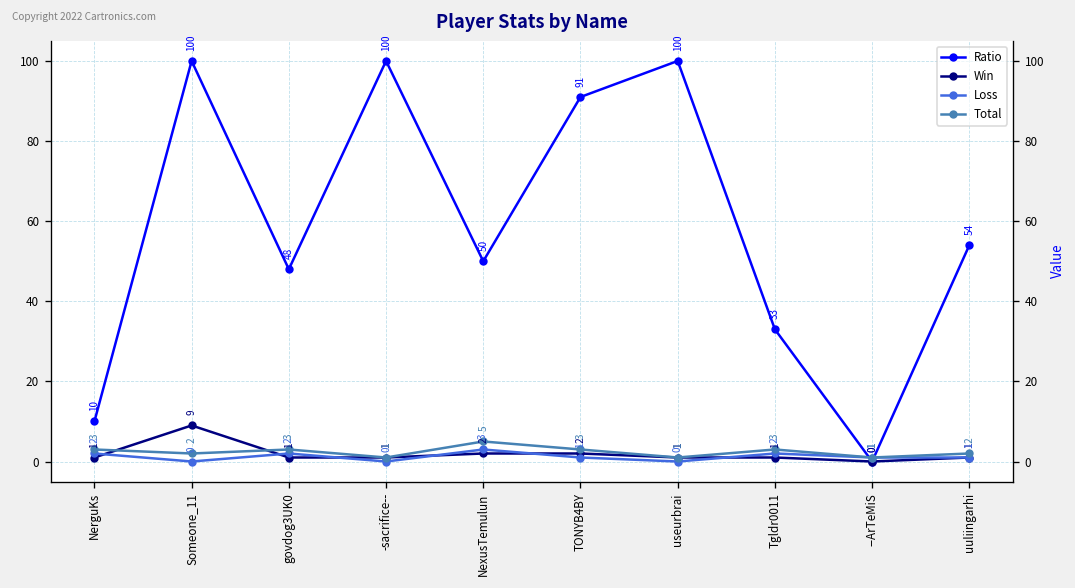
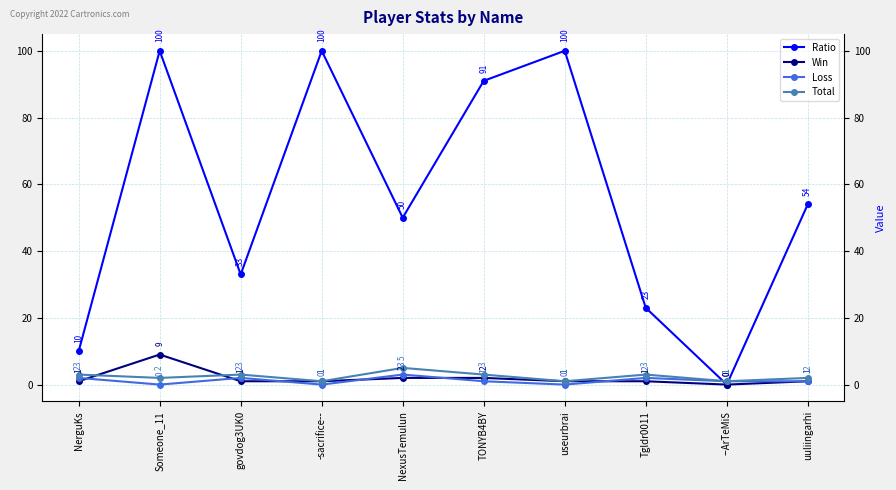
  {
    "Ratio": {
      "NerguKs": 10,
      "Someone_11": 100,
-     "govdog3UK0": 48,
+     "govdog3UK0": 33,
      "-sacrifice--": 100,
      "NexusTemulun": 50,
      "TONYB4BY": 91,
      "useurbrai": 100,
-     "Tgldr0011": 33,
+     "Tgldr0011": 23,
      "uuliingarhi": 54
    },
    "Win": {
      "Someone_11": 9
    }
  }
